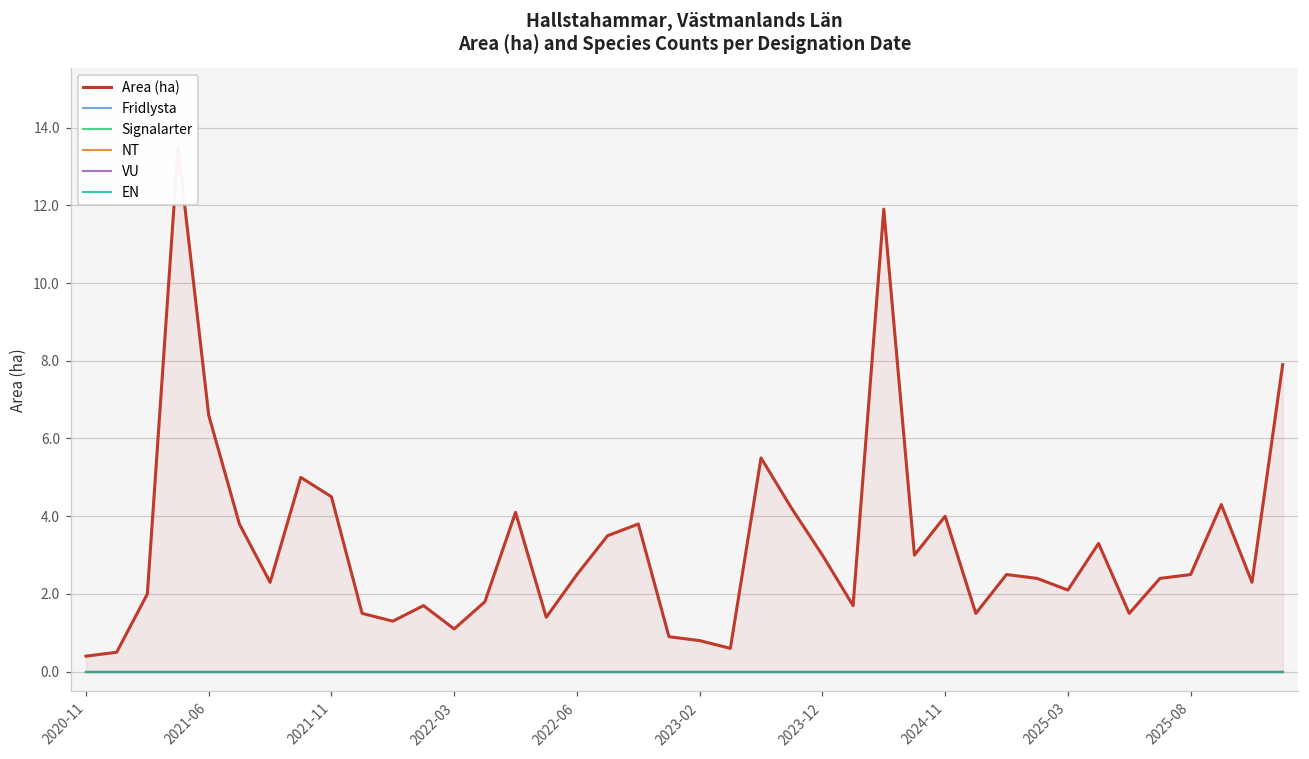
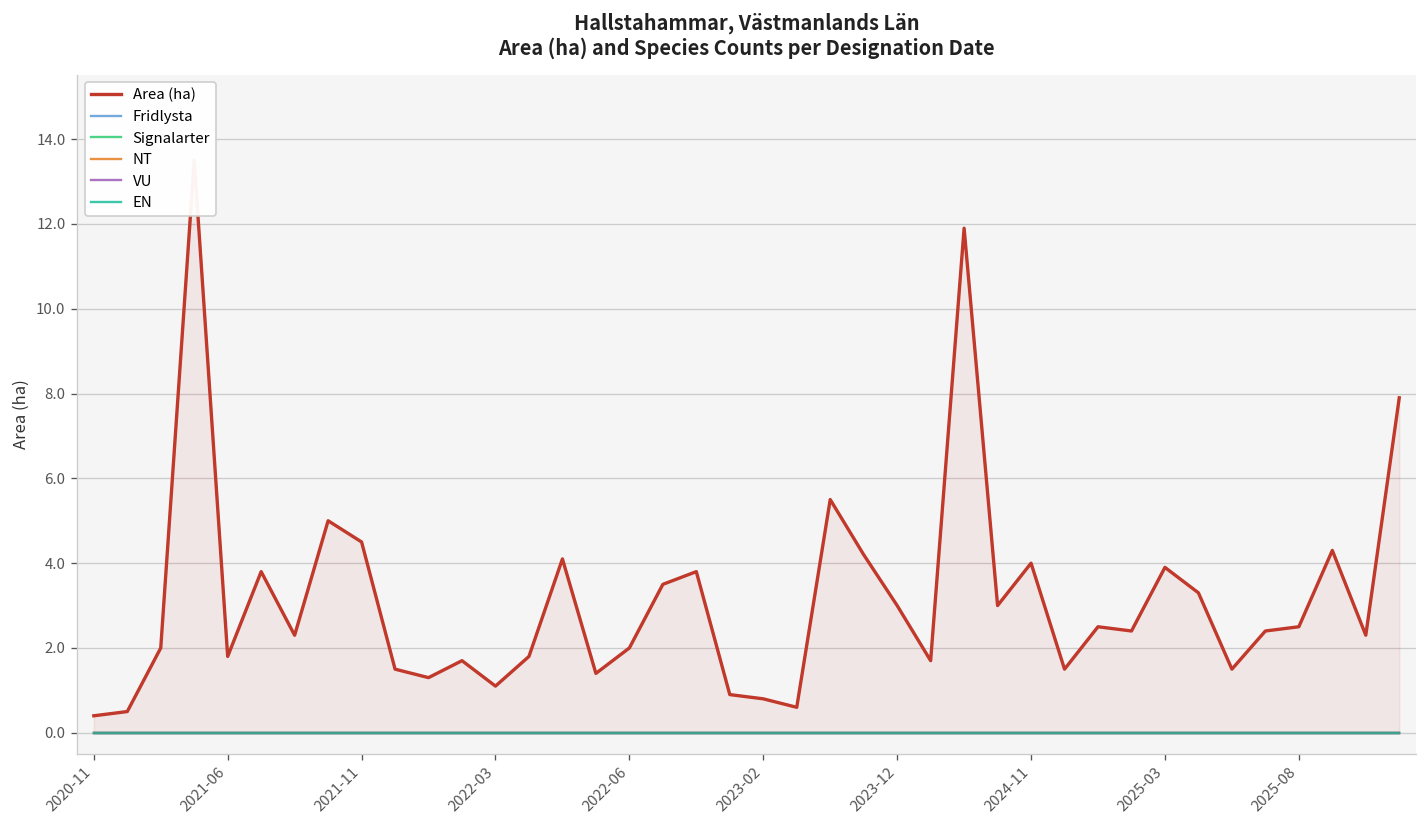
  {
    "Area (ha)": {
      "2020-11": 0.4,
-     "2021-06": 6.6,
+     "2021-06": 1.8,
      "2021-11": 4.5,
      "2022-03": 1.1,
-     "2022-06": 2.5,
+     "2022-06": 2.0,
      "2023-02": 0.8,
      "2023-12": 3.0,
      "2024-11": 4.0,
-     "2025-03": 2.1,
+     "2025-03": 3.9,
      "2025-08": 2.5
    },
    "EN": {
      "2020-11": 0.0,
      "2021-06": 0.0,
      "2021-11": 0.0,
      "2022-03": 0.0,
      "2022-06": 0.0,
      "2023-02": 0.0,
      "2023-12": 0.0,
      "2024-11": 0.0,
      "2025-03": 0.0,
      "2025-08": 0.0
    }
  }
